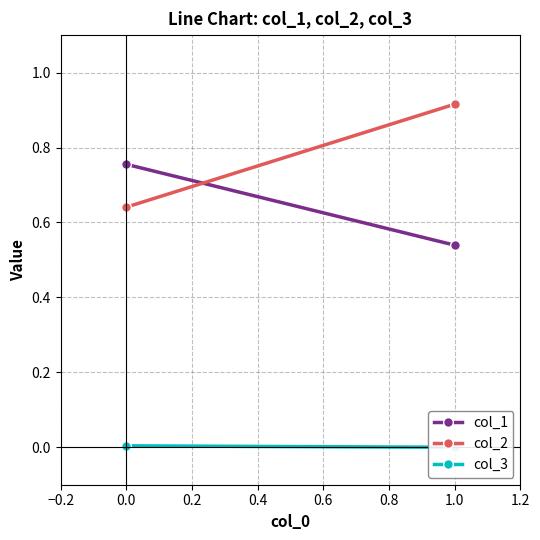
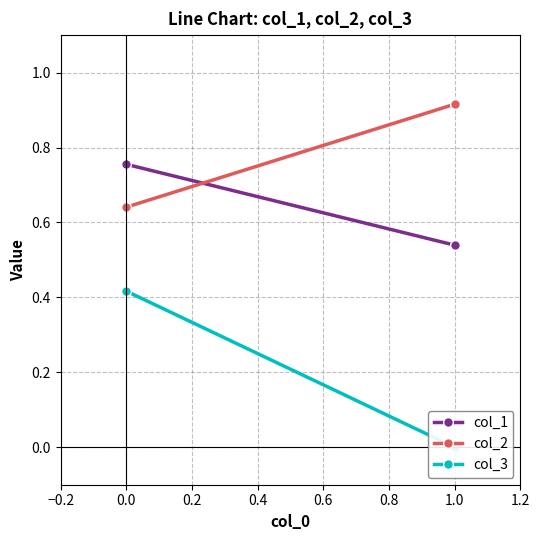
  {
    "col_1": {
      "0.0": 0.76,
      "1.0": 0.54
    },
    "col_2": {
      "0.0": 0.64,
      "1.0": 0.92
    },
    "col_3": {
-     "0.0": 0.00
+     "0.0": 0.42
    }
  }
